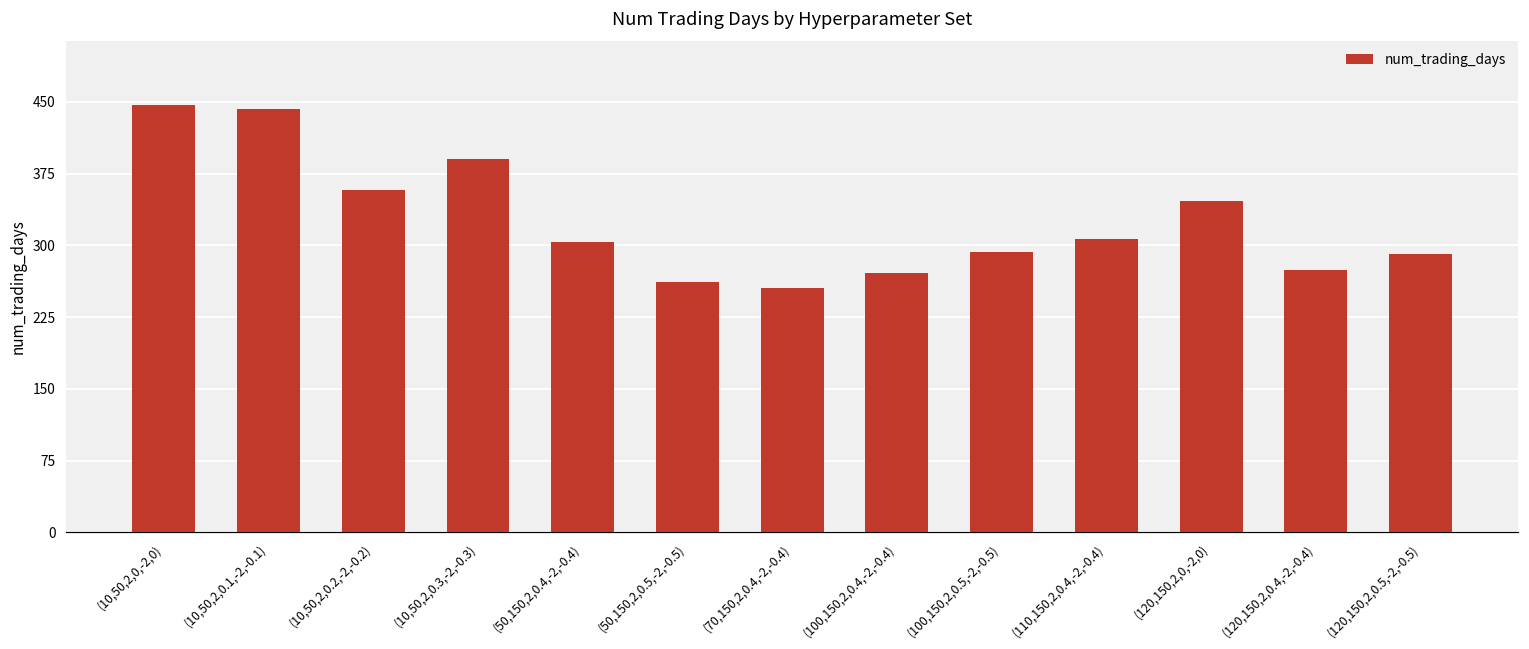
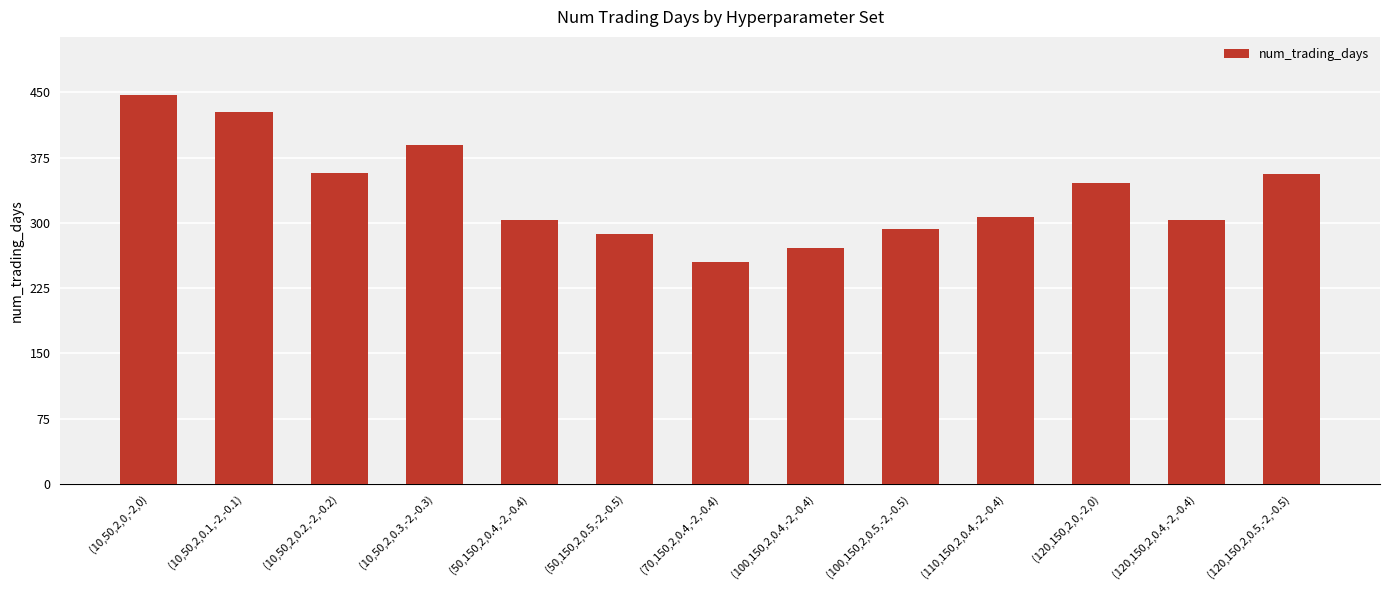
  {
    "(10,50,2,0,-2,0)": 450,
-   "(10,50,2,0.1,-2,-0.1)": 440,
+   "(10,50,2,0.1,-2,-0.1)": 430,
    "(10,50,2,0.2,-2,-0.2)": 360,
    "(10,50,2,0.3,-2,-0.3)": 390,
    "(50,150,2,0.4,-2,-0.4)": 300,
-   "(50,150,2,0.5,-2,-0.5)": 260,
+   "(50,150,2,0.5,-2,-0.5)": 290,
    "(70,150,2,0.4,-2,-0.4)": 260,
    "(100,150,2,0.4,-2,-0.4)": 270,
    "(100,150,2,0.5,-2,-0.5)": 290,
    "(110,150,2,0.4,-2,-0.4)": 310,
    "(120,150,2,0,-2,0)": 350,
-   "(120,150,2,0.4,-2,-0.4)": 270,
-   "(120,150,2,0.5,-2,-0.5)": 290
+   "(120,150,2,0.4,-2,-0.4)": 300,
+   "(120,150,2,0.5,-2,-0.5)": 360
  }
